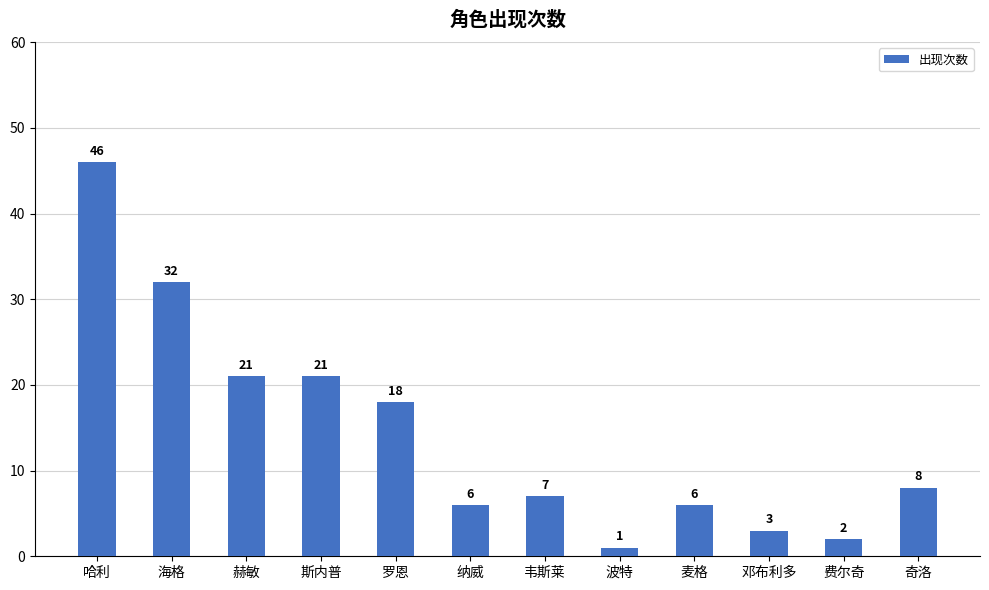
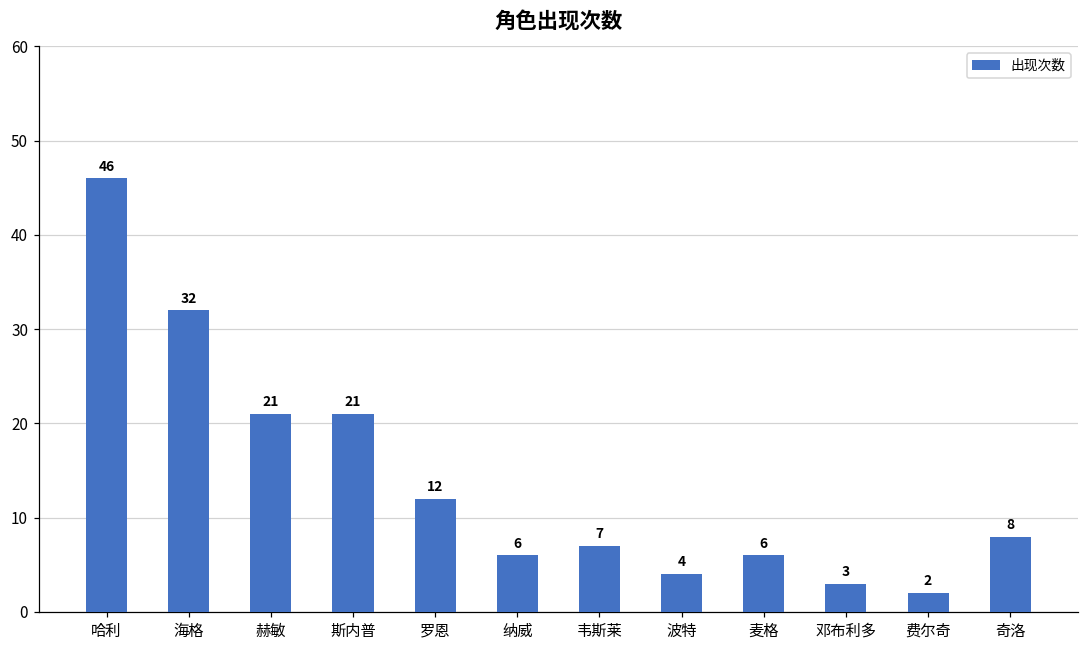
  {
    "哈利": 46,
    "海格": 32,
    "赫敏": 21,
    "斯内普": 21,
-   "罗恩": 18,
+   "罗恩": 12,
    "纳威": 6,
    "韦斯莱": 7,
-   "波特": 1,
+   "波特": 4,
    "麦格": 6,
    "邓布利多": 3,
    "费尔奇": 2,
    "奇洛": 8
  }
